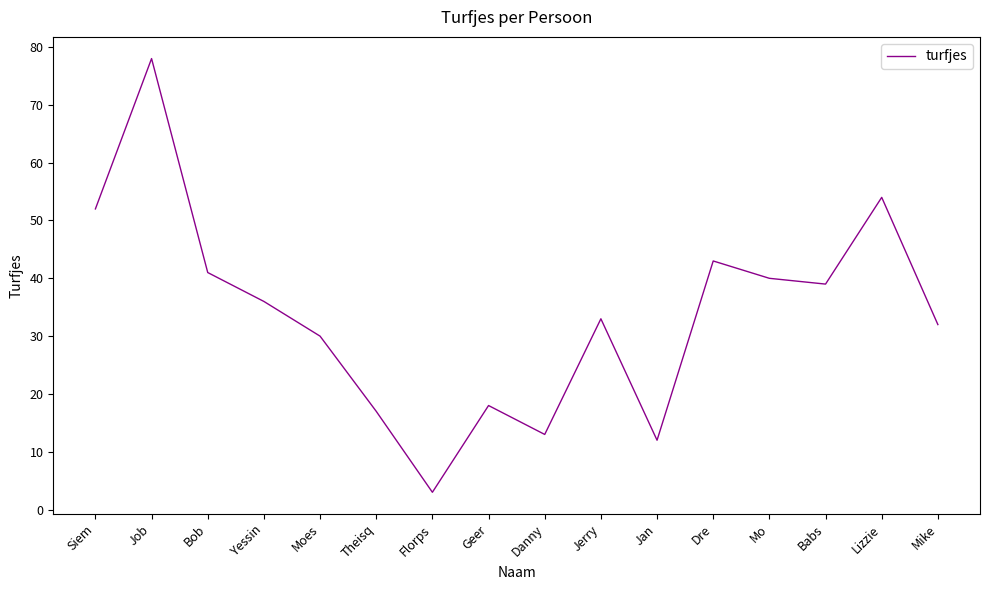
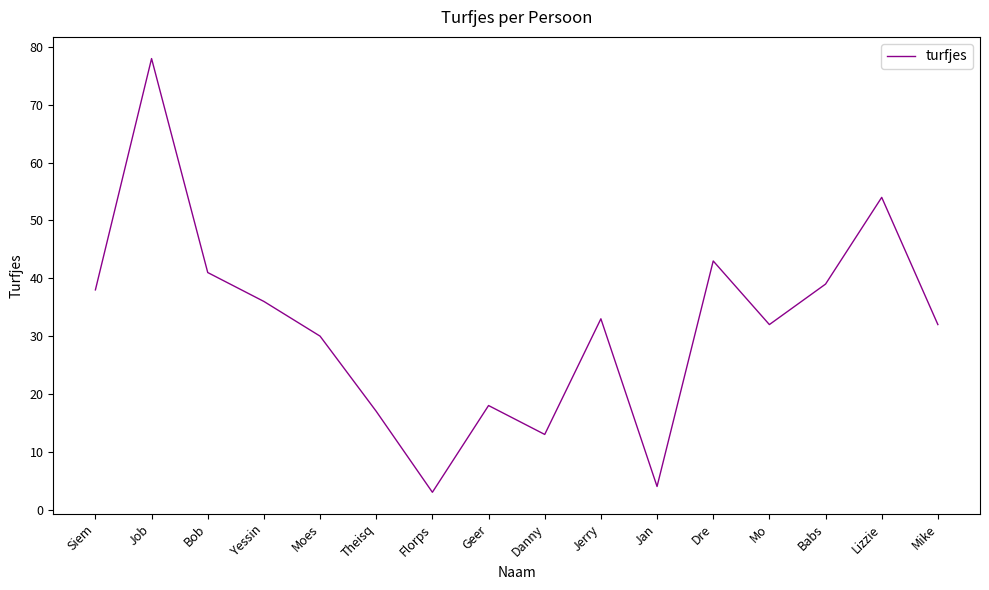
  {
-   "Siem": 52,
+   "Siem": 38,
    "Job": 78,
    "Bob": 41,
    "Yessin": 36,
    "Moes": 30,
    "Theisq": 17,
    "Florps": 3,
    "Geer": 18,
    "Danny": 13,
    "Jerry": 33,
-   "Jan": 12,
+   "Jan": 4,
    "Dre": 43,
-   "Mo": 40,
+   "Mo": 32,
    "Babs": 39,
    "Lizzie": 54,
    "Mike": 32
  }
